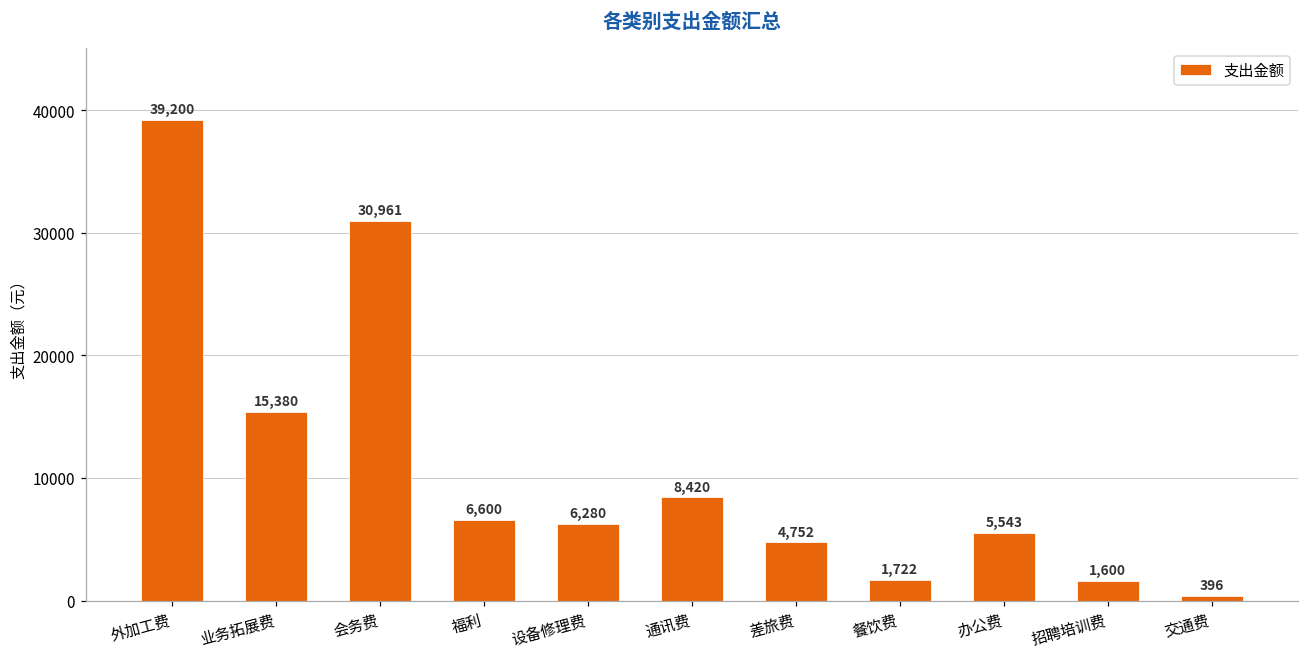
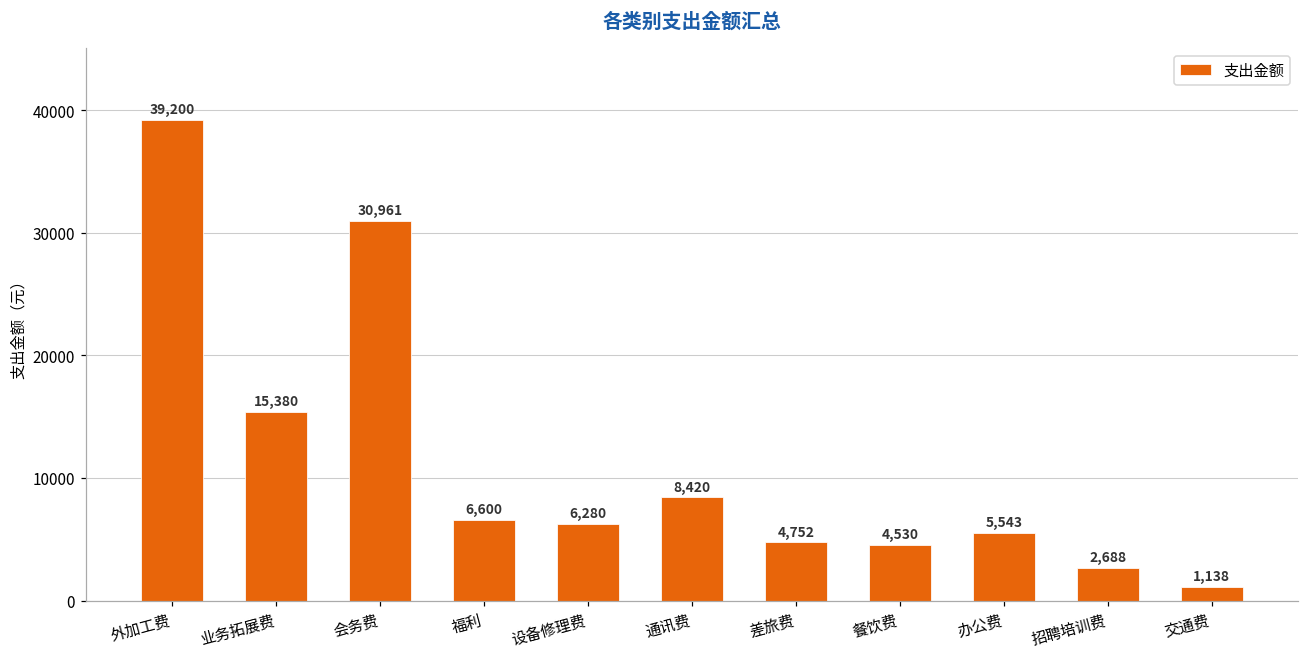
  {
    "外加工费": "39,200",
    "业务拓展费": "15,380",
    "会务费": "30,961",
    "福利": "6,600",
    "设备修理费": "6,280",
    "通讯费": "8,420",
    "差旅费": "4,752",
-   "餐饮费": "1,722",
+   "餐饮费": "4,530",
    "办公费": "5,543",
-   "招聘培训费": "1,600",
-   "交通费": "396"
+   "招聘培训费": "2,688",
+   "交通费": "1,138"
  }
